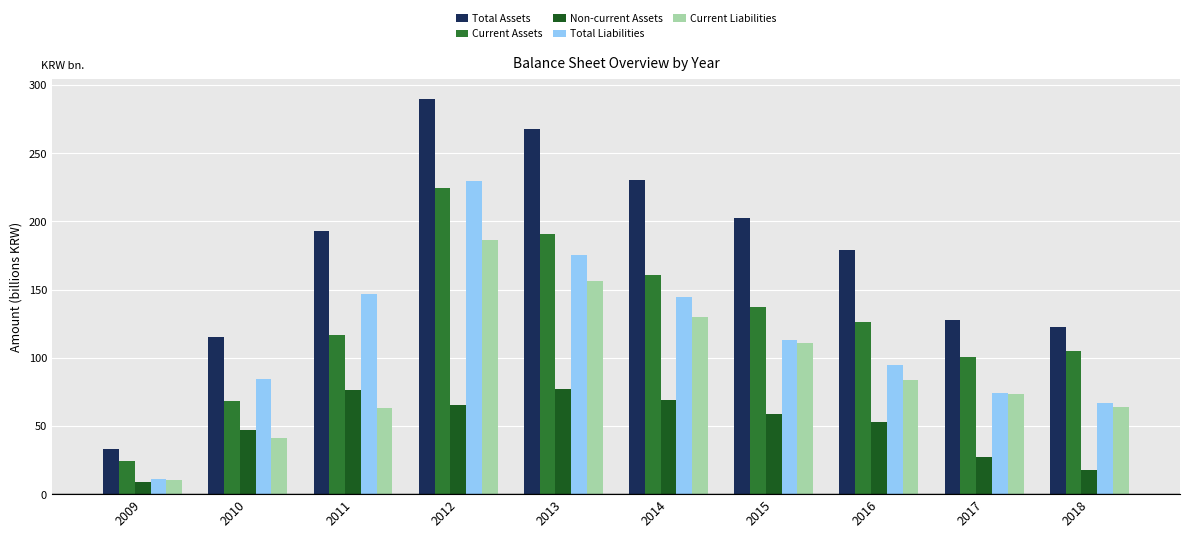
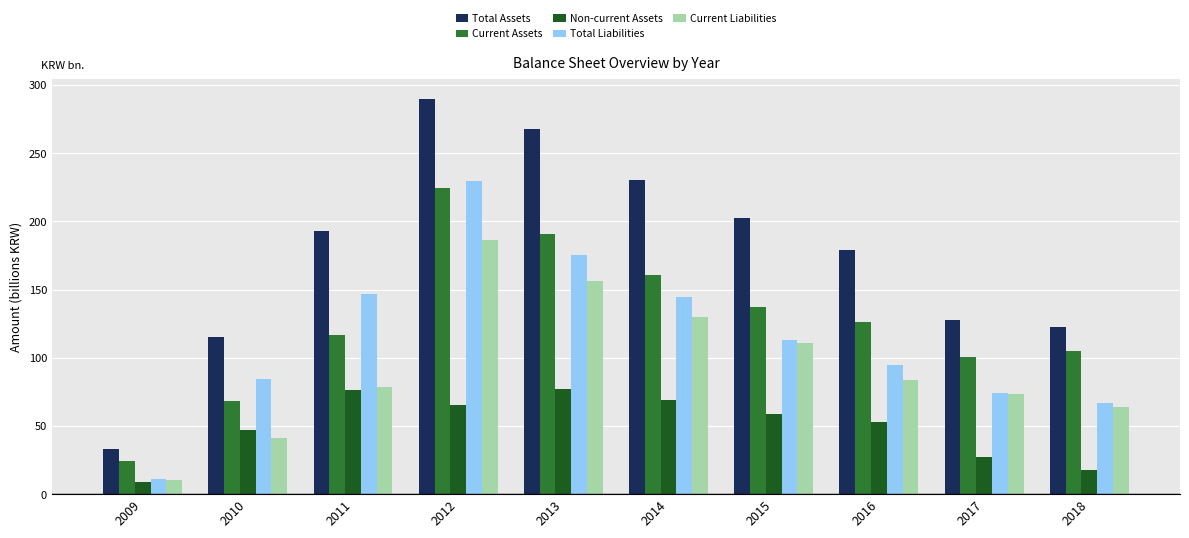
  {
    "Total Assets": {
      "2009": 33,
      "2010": 115,
      "2011": 193,
      "2012": 290,
      "2013": 267,
      "2014": 230,
      "2015": 203,
      "2016": 179,
      "2017": 128,
      "2018": 123
    },
    "Total Liabilities": {
      "2009": 11,
      "2010": 85,
      "2011": 147,
      "2012": 230,
      "2013": 175,
      "2014": 144,
      "2015": 113,
      "2016": 95,
      "2017": 74,
      "2018": 67
    },
    "Current Liabilities": {
      "2009": 11,
      "2010": 41,
-     "2011": 63,
+     "2011": 79,
      "2012": 186,
      "2013": 156,
      "2014": 130,
      "2015": 111,
      "2016": 84,
      "2017": 73,
      "2018": 64
    }
  }
